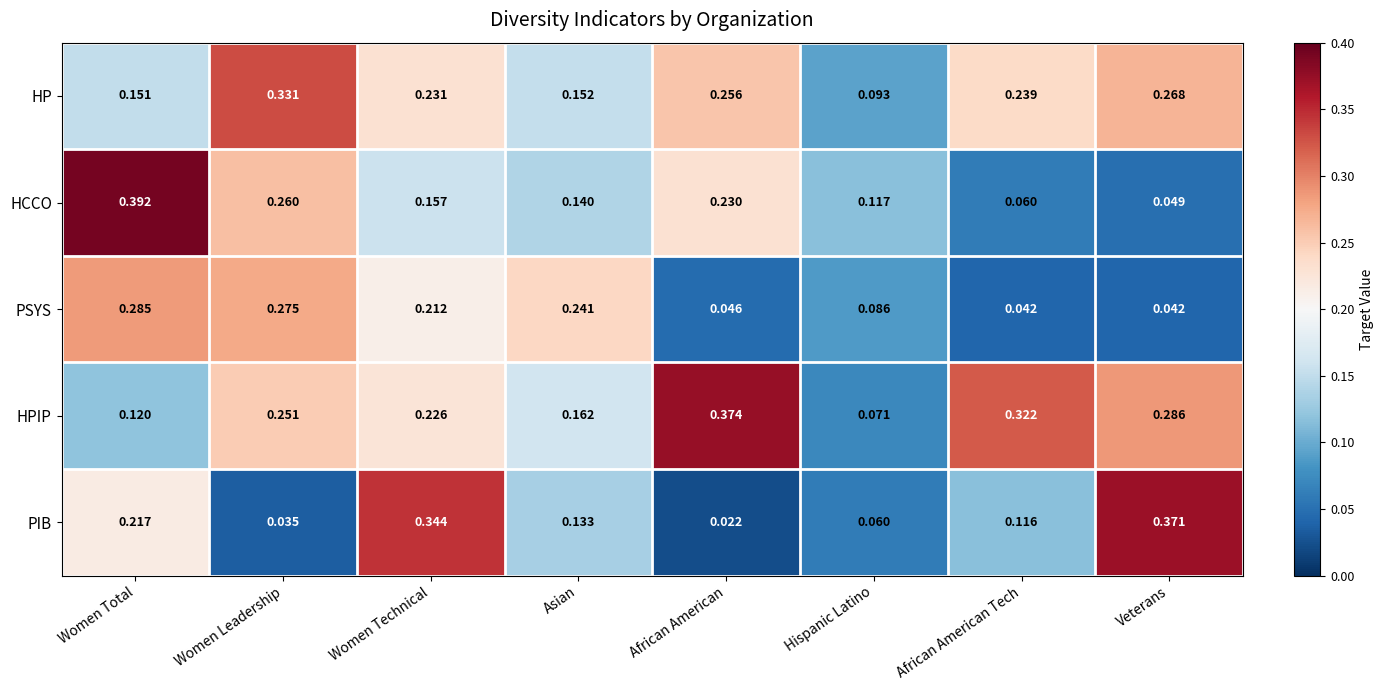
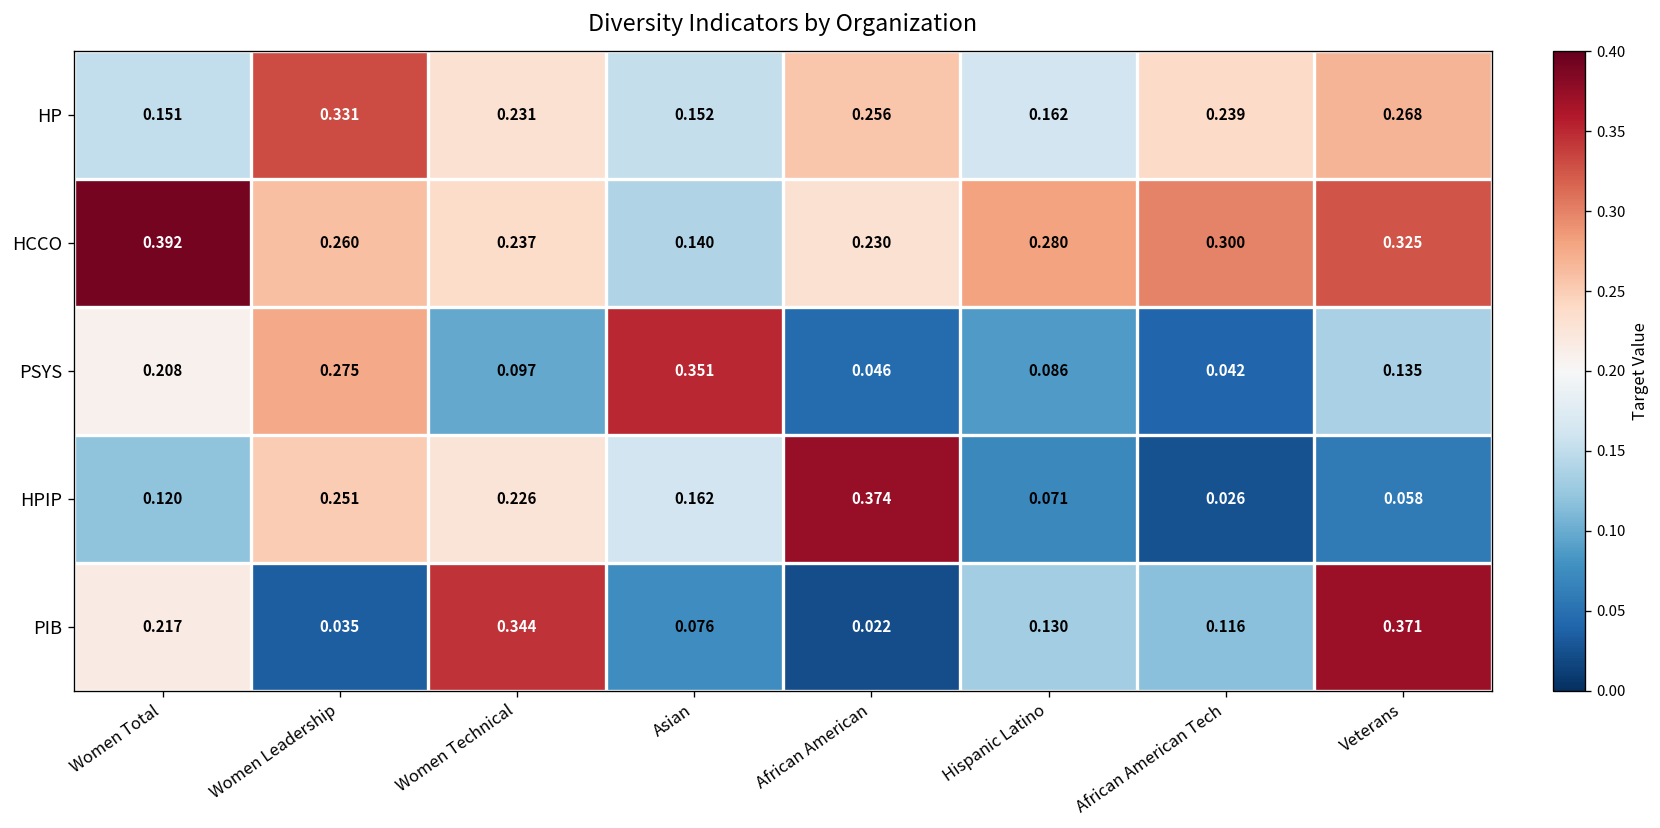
  {
    "HP": {
      "Women Total": 0.151,
      "Women Leadership": 0.331,
      "Women Technical": 0.231,
      "Asian": 0.152,
      "African American": 0.256,
-     "Hispanic Latino": 0.093,
+     "Hispanic Latino": 0.162,
      "African American Tech": 0.239,
      "Veterans": 0.268
    },
    "HCCO": {
      "Women Total": 0.392,
      "Women Leadership": 0.260,
-     "Women Technical": 0.157,
+     "Women Technical": 0.237,
      "Asian": 0.140,
      "African American": 0.230,
-     "Hispanic Latino": 0.117,
-     "African American Tech": 0.060,
-     "Veterans": 0.049
+     "Hispanic Latino": 0.280,
+     "African American Tech": 0.300,
+     "Veterans": 0.325
    },
    "PSYS": {
-     "Women Total": 0.285,
+     "Women Total": 0.208,
      "Women Leadership": 0.275,
-     "Women Technical": 0.212,
-     "Asian": 0.241,
+     "Women Technical": 0.097,
+     "Asian": 0.351,
      "African American": 0.046,
      "Hispanic Latino": 0.086,
      "African American Tech": 0.042,
-     "Veterans": 0.042
+     "Veterans": 0.135
    },
    "HPIP": {
      "Women Total": 0.120,
      "Women Leadership": 0.251,
      "Women Technical": 0.226,
      "Asian": 0.162,
      "African American": 0.374,
      "Hispanic Latino": 0.071,
-     "African American Tech": 0.322,
-     "Veterans": 0.286
+     "African American Tech": 0.026,
+     "Veterans": 0.058
    },
    "PIB": {
      "Women Total": 0.217,
      "Women Leadership": 0.035,
      "Women Technical": 0.344,
-     "Asian": 0.133,
+     "Asian": 0.076,
      "African American": 0.022,
-     "Hispanic Latino": 0.060,
+     "Hispanic Latino": 0.130,
      "African American Tech": 0.116,
      "Veterans": 0.371
    }
  }
